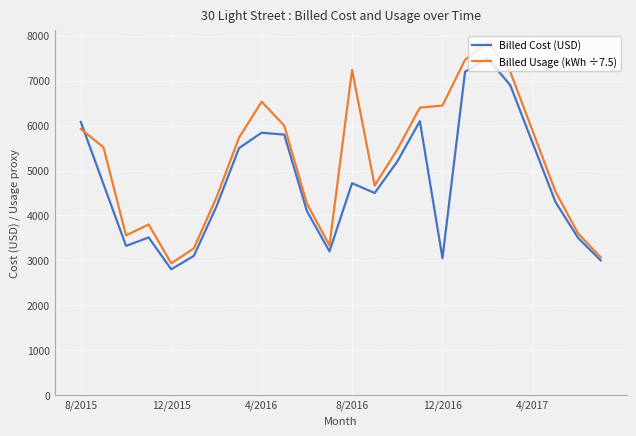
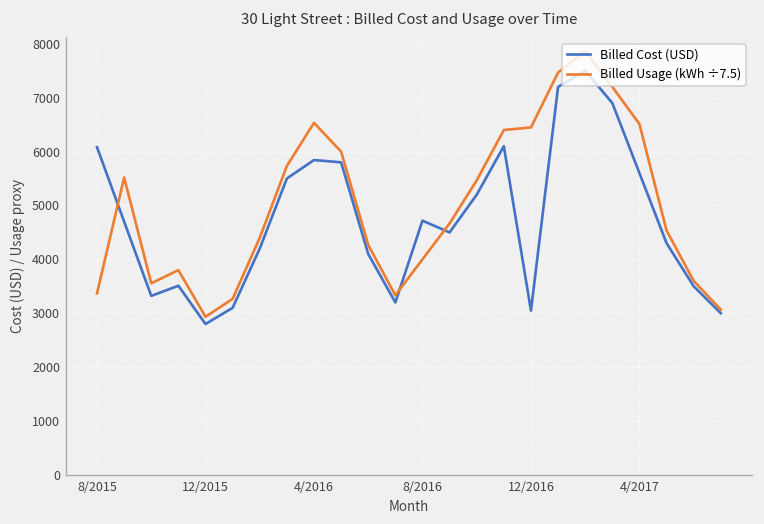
  {
    "Billed Cost (USD)": {
      "8/2015": 6100,
      "12/2015": 2800,
      "4/2016": 5800,
      "8/2016": 4700,
      "12/2016": 3000,
      "4/2017": 5600
    },
    "Billed Usage (kWh ÷7.5)": {
-     "8/2015": 5900,
+     "8/2015": 3400,
      "12/2015": 2900,
      "4/2016": 6500,
-     "8/2016": 7200,
+     "8/2016": 4000,
      "12/2016": 6400,
-     "4/2017": 5900
+     "4/2017": 6500
    }
  }
